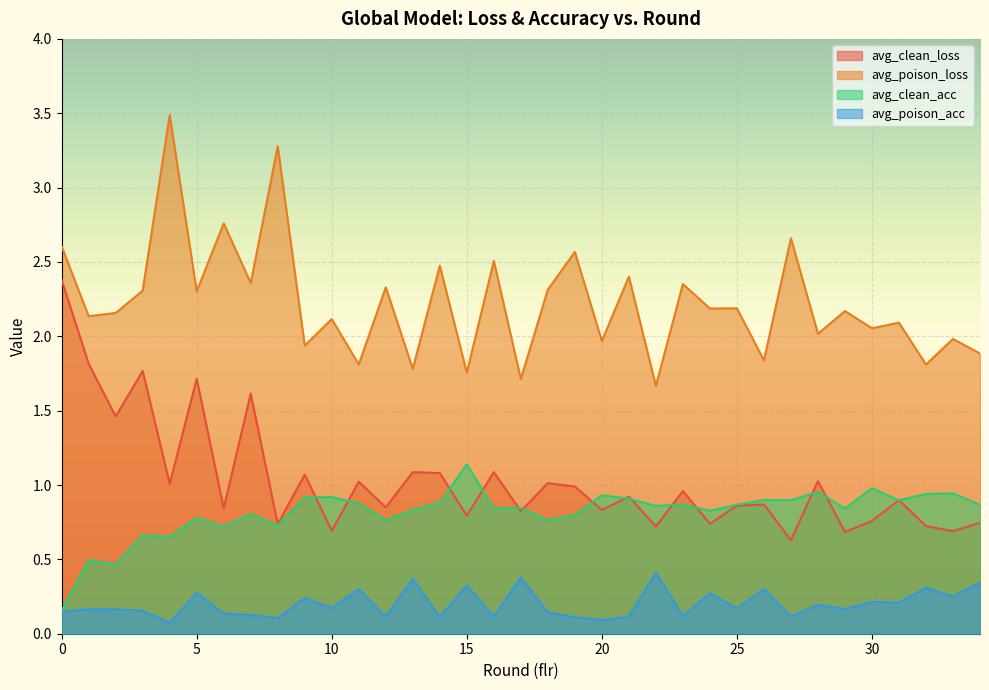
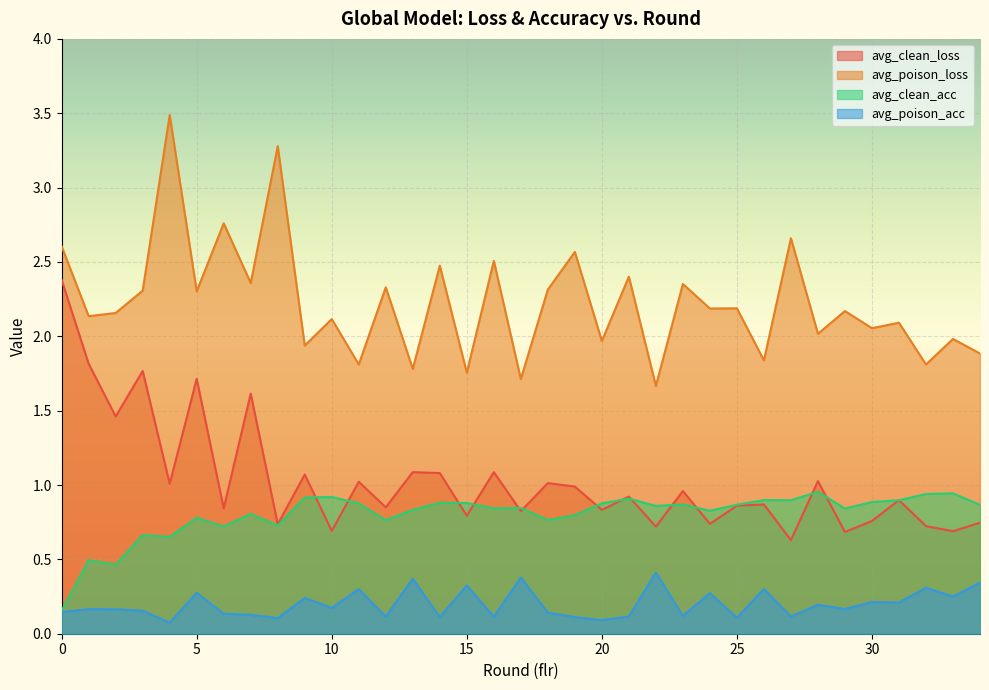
  {
    "avg_clean_acc": {
      "5": 0.78,
      "10": 0.92,
-     "15": 1.14,
-     "20": 0.93,
-     "30": 0.98
+     "15": 0.88,
+     "20": 0.88,
+     "30": 0.89
    },
    "avg_poison_acc": {
      "5": 0.28,
      "10": 0.17,
      "15": 0.32,
      "20": 0.09,
-     "25": 0.17,
+     "25": 0.11,
      "30": 0.21
    }
  }
